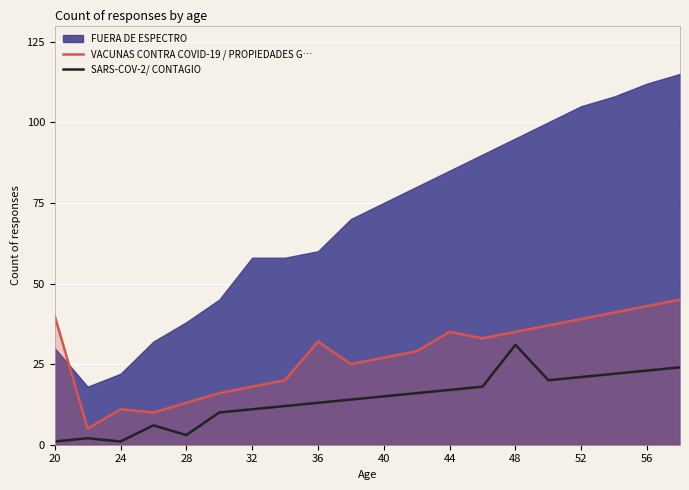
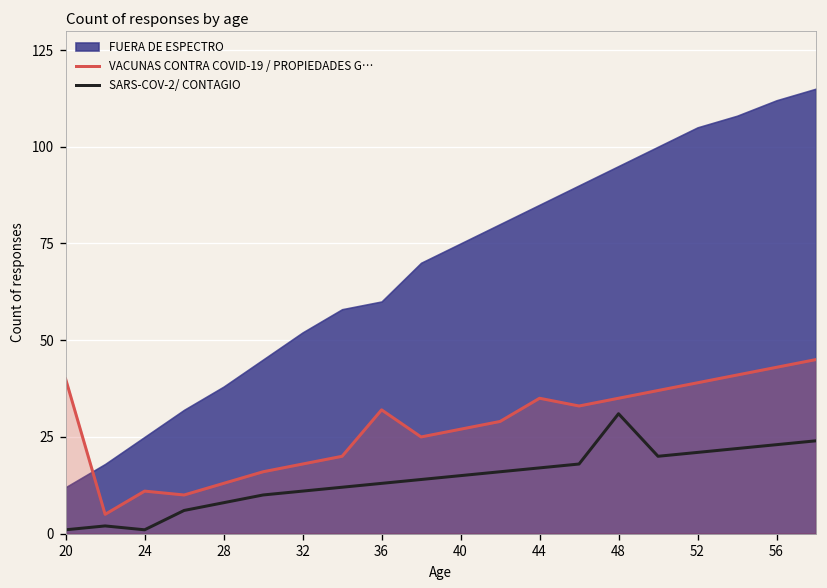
  {
    "FUERA DE ESPECTRO": {
-     "20": 30,
-     "24": 22,
+     "20": 12,
+     "24": 25,
      "28": 38,
-     "32": 58,
+     "32": 52,
      "36": 60,
      "40": 75,
      "44": 85,
      "48": 95,
      "52": 105,
      "56": 112
    },
    "VACUNAS CONTRA COVID-19 / PROPIEDADES G…": {
      "20": 40,
      "24": 11,
      "28": 13,
      "32": 18,
      "36": 32,
      "40": 27,
      "44": 35,
      "48": 35,
      "52": 39,
      "56": 43
    },
    "SARS-COV-2/ CONTAGIO": {
      "20": 1,
      "24": 1,
-     "28": 3,
+     "28": 8,
      "32": 11,
      "36": 13,
      "40": 15,
      "44": 17,
      "48": 31,
      "52": 21,
      "56": 23
    }
  }
